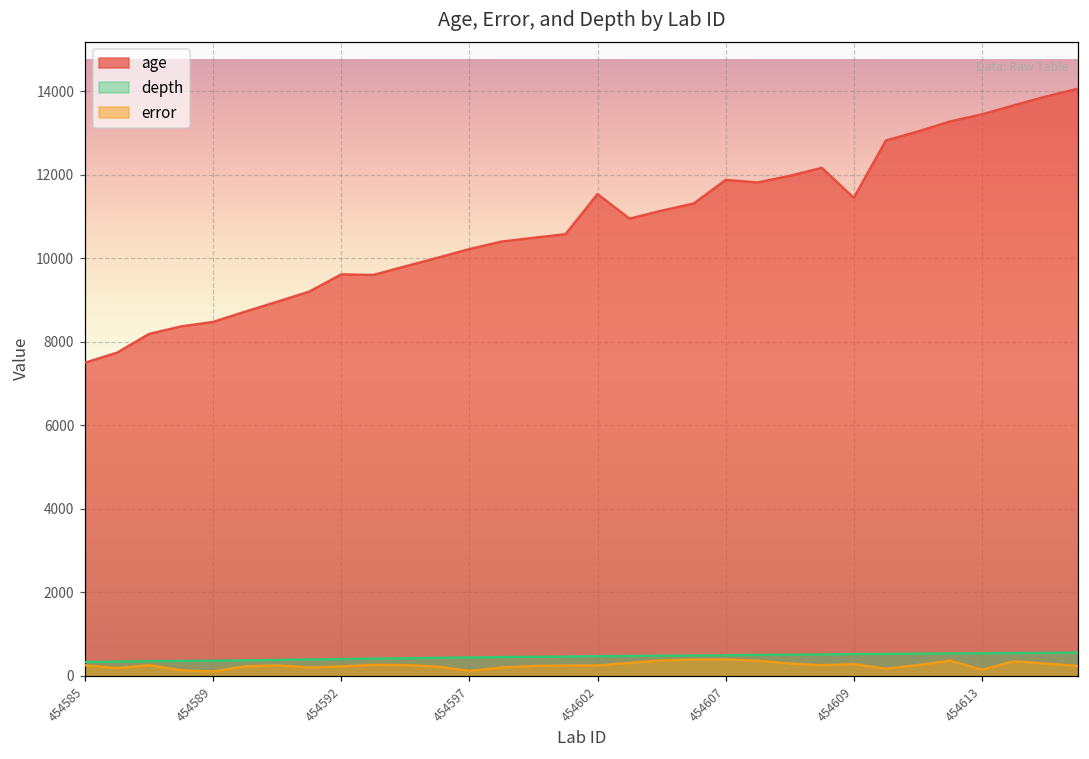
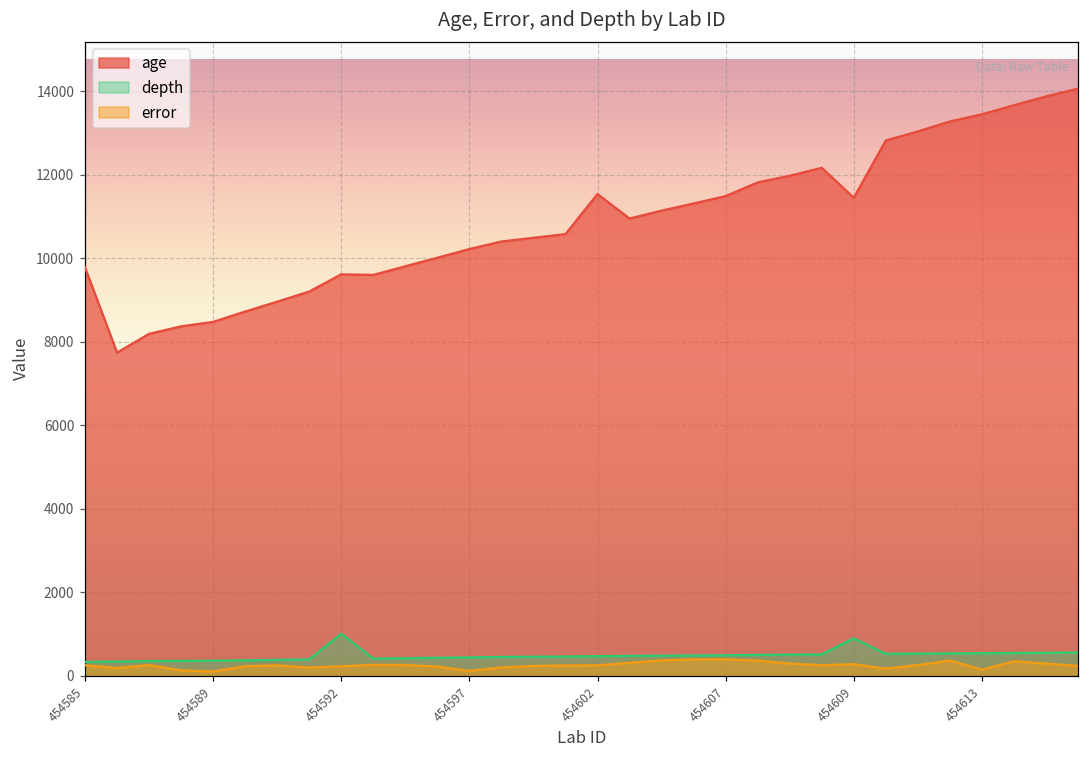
  {
    "age": {
-     "454585": 7500,
+     "454585": 9800,
      "454589": 8500,
      "454592": 9600,
      "454597": 10200,
      "454602": 11500,
-     "454607": 11900,
+     "454607": 11500,
      "454609": 11400,
      "454613": 13400
    },
    "depth": {
      "454585": 300,
      "454589": 400,
-     "454592": 400,
+     "454592": 1000,
      "454597": 400,
      "454602": 500,
      "454607": 500,
-     "454609": 500,
+     "454609": 900,
      "454613": 500
    },
    "error": {
      "454585": 300,
      "454589": 100,
      "454592": 200,
      "454597": 100,
      "454602": 200,
      "454607": 400,
      "454609": 300,
      "454613": 100
    }
  }
